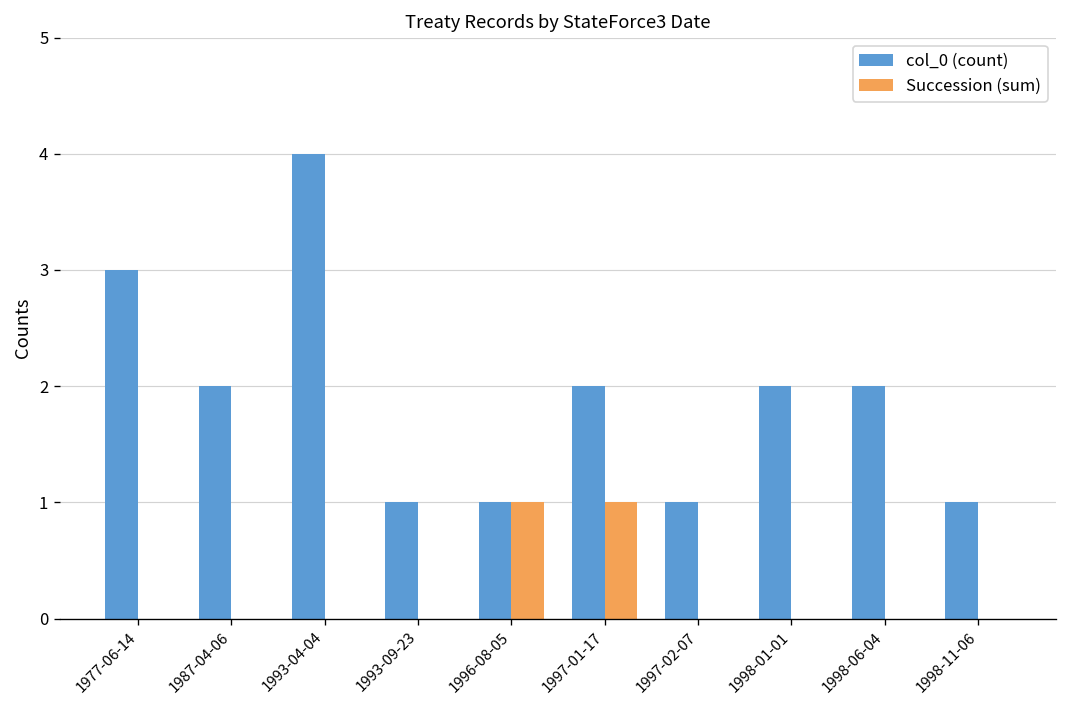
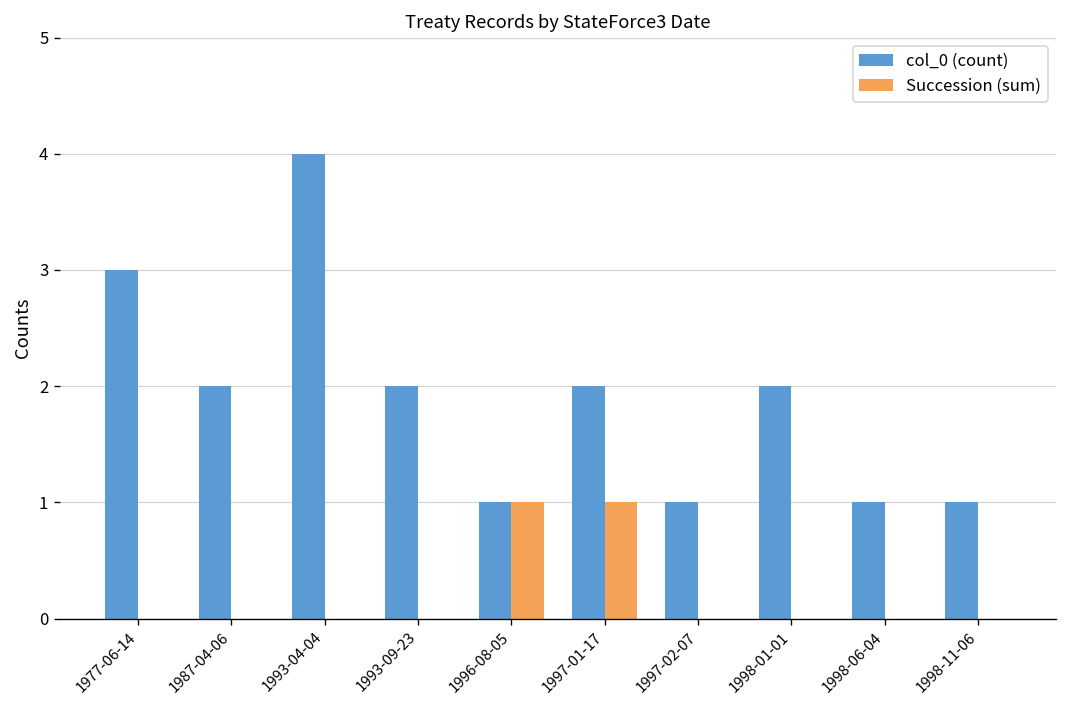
  {
    "col_0 (count)": {
      "1977-06-14": 3,
      "1987-04-06": 2,
      "1993-04-04": 4,
-     "1993-09-23": 1,
+     "1993-09-23": 2,
      "1996-08-05": 1,
      "1997-01-17": 2,
      "1997-02-07": 1,
      "1998-01-01": 2,
-     "1998-06-04": 2,
+     "1998-06-04": 1,
      "1998-11-06": 1
    },
    "Succession (sum)": {
      "1977-06-14": 0,
      "1987-04-06": 0,
      "1993-04-04": 0,
      "1993-09-23": 0,
      "1996-08-05": 1,
      "1997-01-17": 1,
      "1997-02-07": 0,
      "1998-01-01": 0,
      "1998-06-04": 0,
      "1998-11-06": 0
    }
  }
